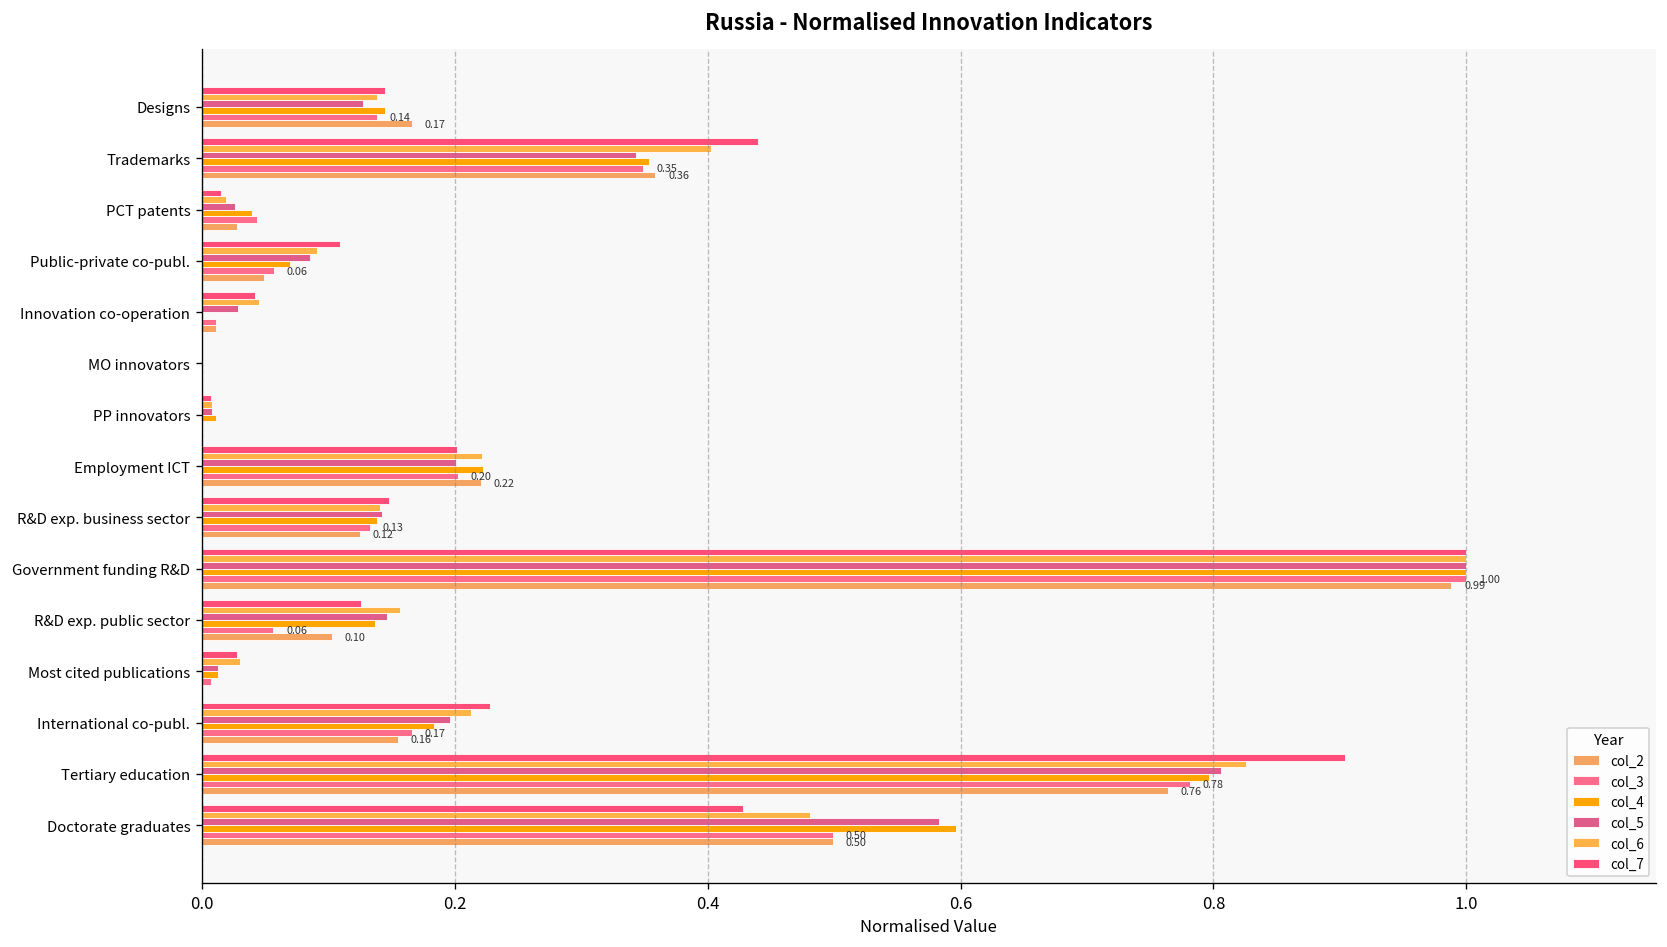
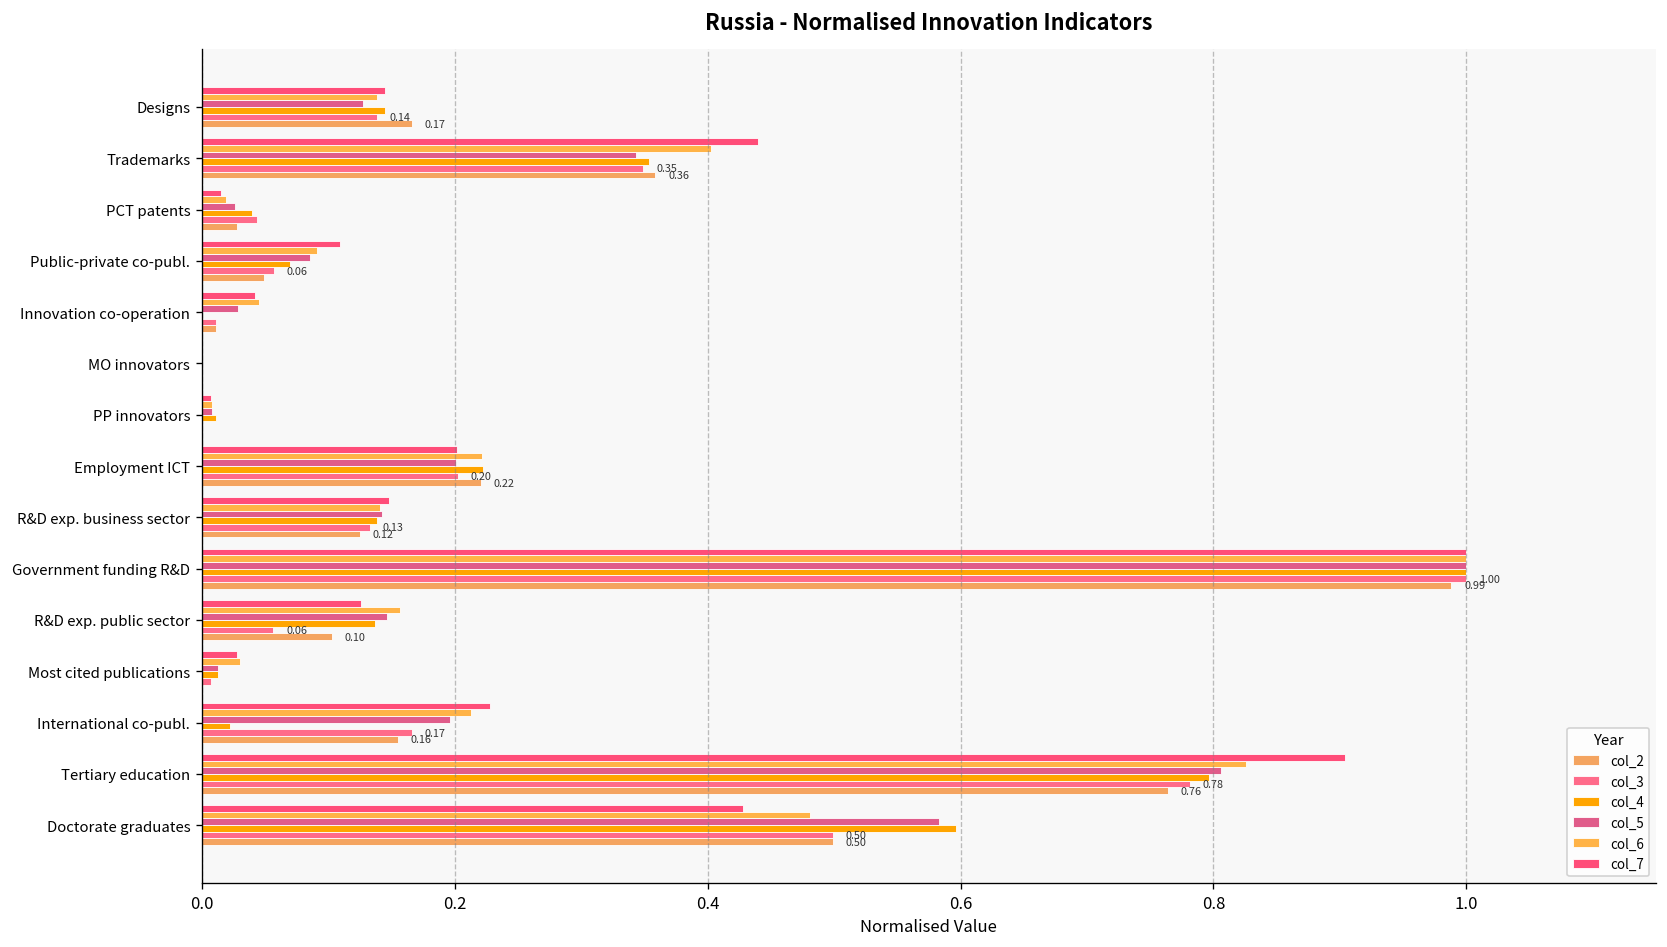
  {
    "col_4": {
      "PCT patents": 0.040,
      "Innovation co-operation": 0.000,
      "MO innovators": 0.000,
      "PP innovators": 0.011,
      "Most cited publications": 0.013,
-     "International co-publ.": 0.184,
+     "International co-publ.": 0.022,
      "Doctorate graduates": 0.597
    }
  }
